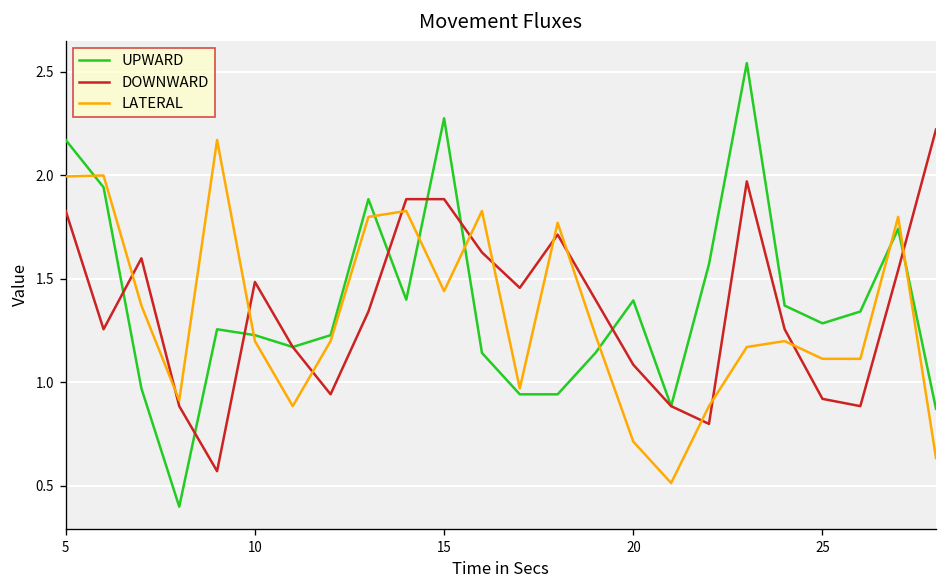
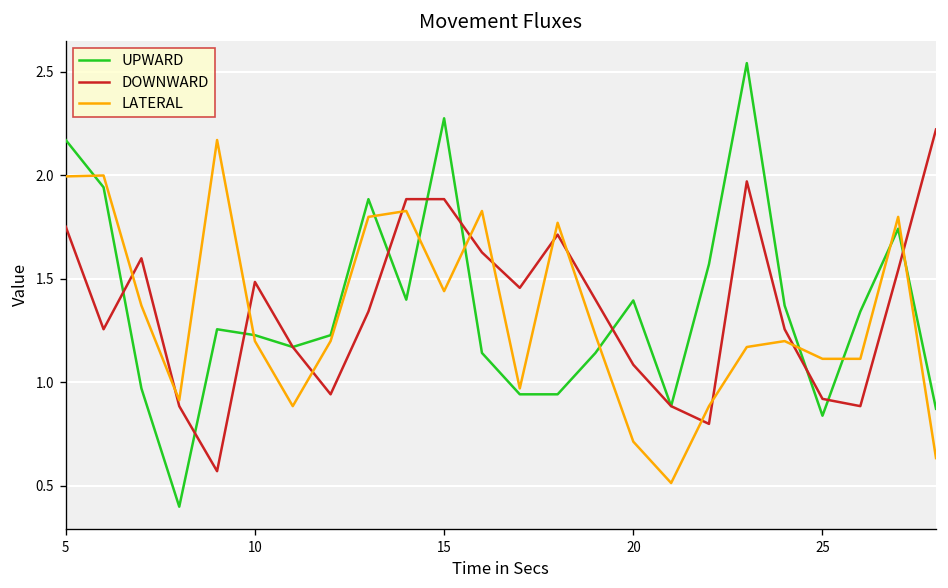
  {
    "UPWARD": {
      "5": 2.17,
      "10": 1.23,
      "15": 2.28,
      "20": 1.40,
-     "25": 1.29
+     "25": 0.84
    },
    "DOWNWARD": {
-     "5": 1.83,
+     "5": 1.75,
      "10": 1.49,
      "15": 1.89,
      "20": 1.09,
      "25": 0.92
    },
    "LATERAL": {
      "5": 2.00,
      "10": 1.20,
      "15": 1.44,
      "20": 0.71,
      "25": 1.11
    }
  }
